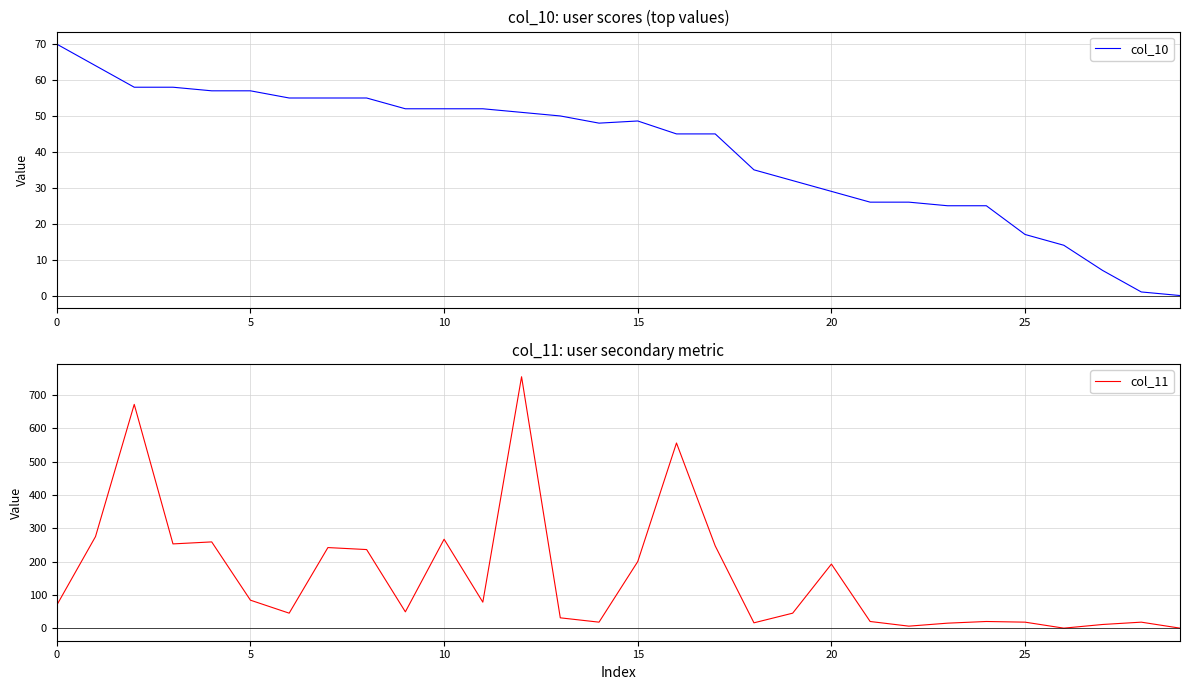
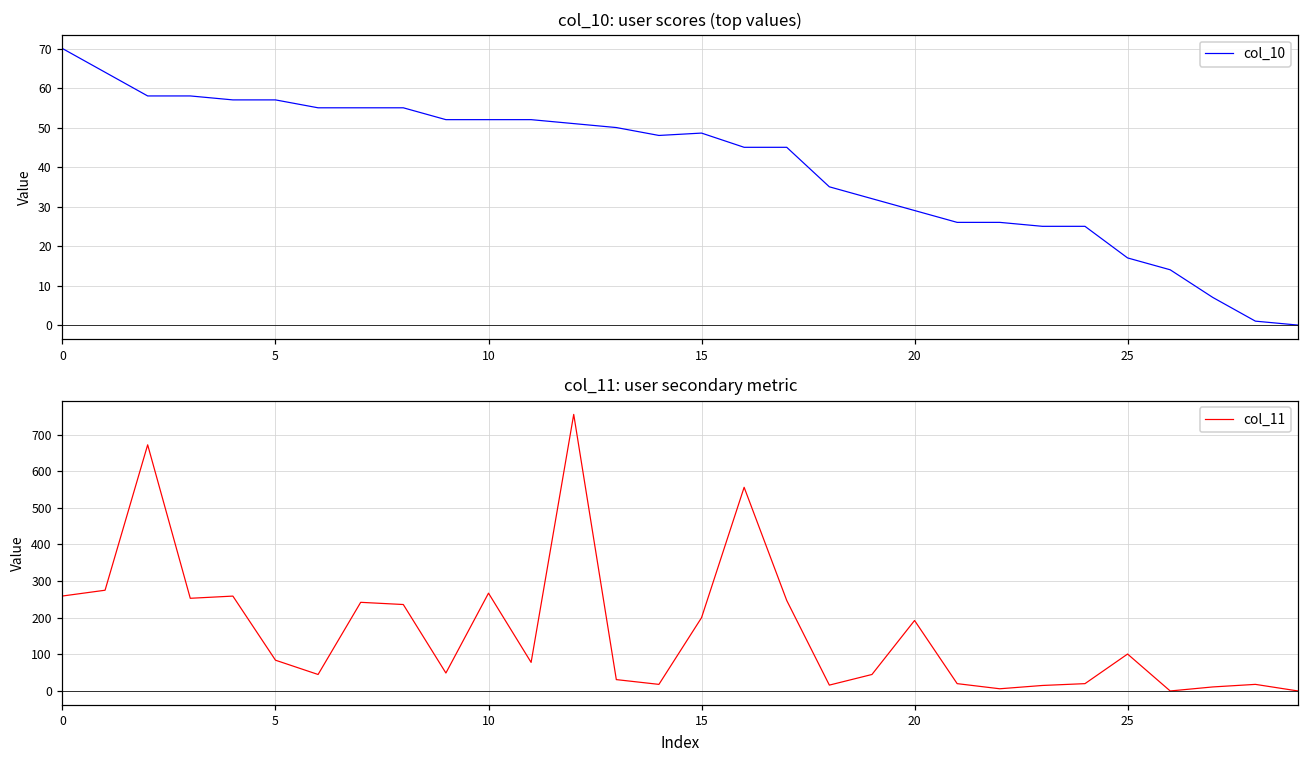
  {
    "col_10: user scores (top values)": {
      "0": 70,
      "5": 57,
      "10": 52,
      "15": 49,
      "20": 29,
      "25": 17
    },
    "col_11: user secondary metric": {
-     "0": 70,
+     "0": 260,
      "5": 80,
      "10": 270,
      "15": 200,
      "20": 190,
-     "25": 20
+     "25": 100
    }
  }
